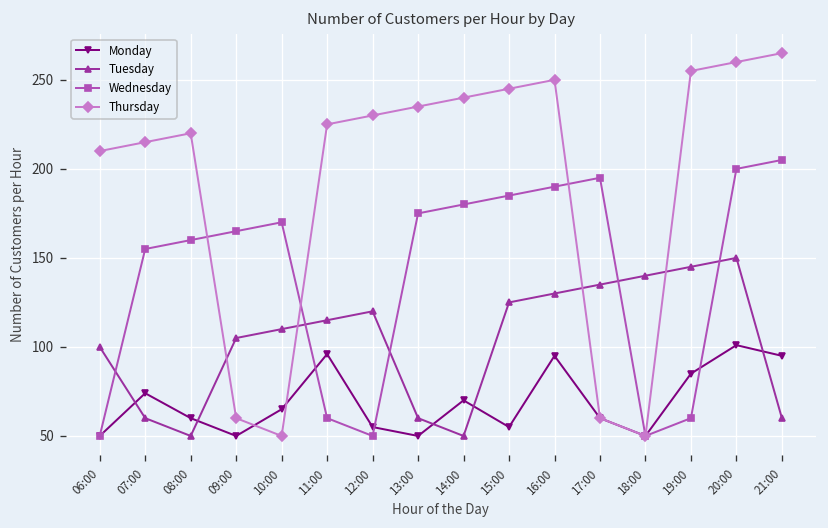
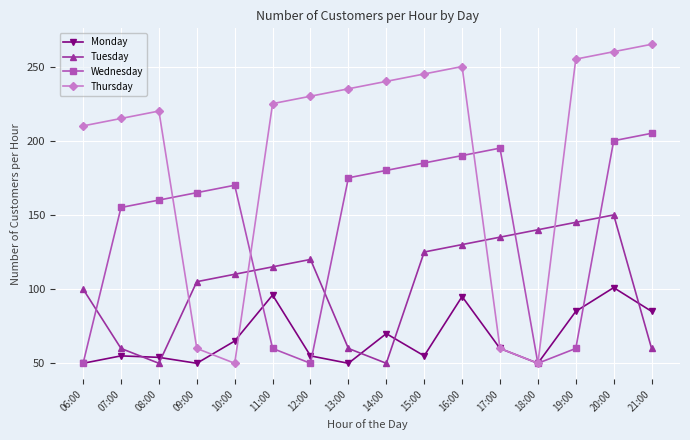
  {
    "Monday": {
-     "07:00": 74,
-     "08:00": 60,
+     "07:00": 55,
+     "08:00": 54,
      "09:00": 50,
      "10:00": 65,
      "11:00": 96,
      "12:00": 55,
      "13:00": 50,
      "14:00": 70,
      "15:00": 55,
      "16:00": 95,
      "19:00": 85,
      "20:00": 101,
-     "21:00": 95
+     "21:00": 85
    }
  }
